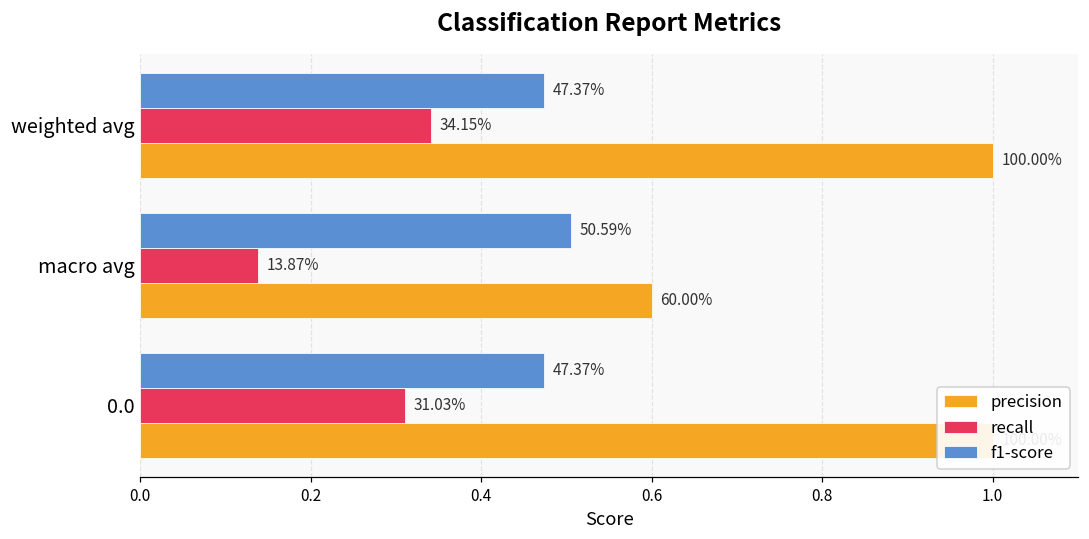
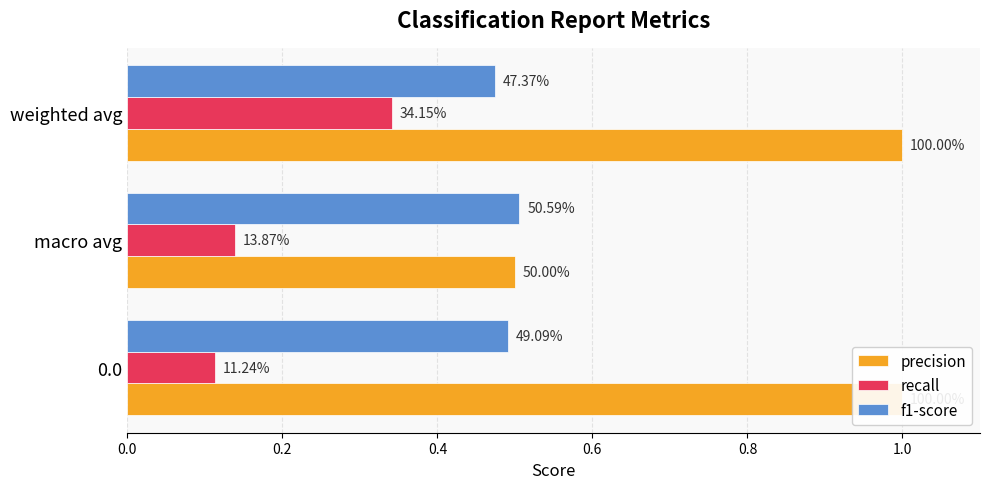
  {
    "precision": {
      "weighted avg": "100.00%",
-     "macro avg": "60.00%"
+     "macro avg": "50.00%"
    },
    "recall": {
      "weighted avg": "34.15%",
      "macro avg": "13.87%",
-     "0.0": "31.03%"
+     "0.0": "11.24%"
    },
    "f1-score": {
      "weighted avg": "47.37%",
      "macro avg": "50.59%",
-     "0.0": "47.37%"
+     "0.0": "49.09%"
    }
  }
